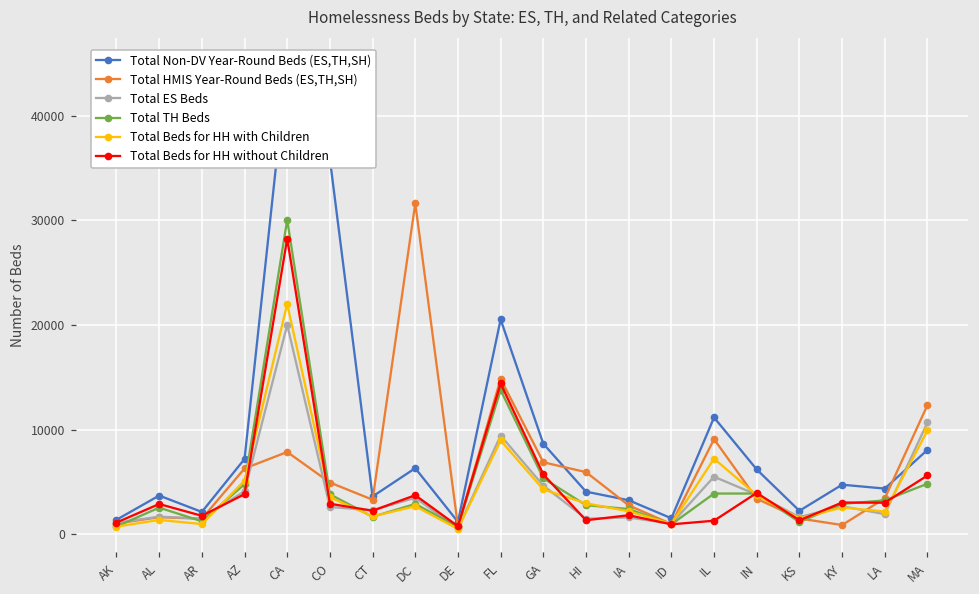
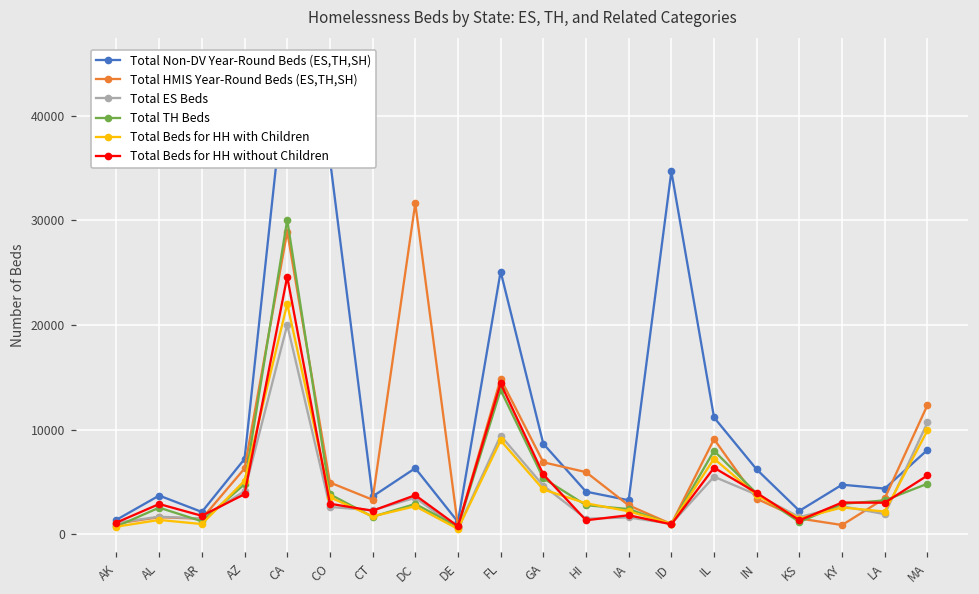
  {
    "Total Non-DV Year-Round Beds (ES,TH,SH)": {
      "AL": 4000,
      "AR": 2000,
      "AZ": 7000,
      "CO": 36000,
      "CT": 4000,
      "DC": 6000,
      "DE": 1000,
-     "FL": 21000,
+     "FL": 25000,
      "GA": 9000,
      "HI": 4000,
      "IA": 3000,
-     "ID": 2000,
+     "ID": 35000,
      "IL": 11000,
      "IN": 6000,
      "KS": 2000,
      "KY": 5000,
      "LA": 4000,
      "MA": 8000
    },
    "Total HMIS Year-Round Beds (ES,TH,SH)": {
      "AZ": 6000,
-     "CA": 8000,
+     "CA": 29000,
      "CO": 5000,
      "CT": 3000,
      "DC": 32000,
      "FL": 15000,
      "GA": 7000,
      "HI": 6000,
      "IA": 3000,
      "IL": 9000,
      "IN": 3000,
      "KY": 1000,
      "MA": 12000
    },
    "Total ES Beds": {
      "AZ": 4000,
      "CA": 20000,
      "CO": 3000,
      "FL": 9000,
      "GA": 5000,
      "IL": 5000,
      "MA": 11000
    },
    "Total TH Beds": {
      "AL": 3000,
      "AZ": 5000,
      "CA": 30000,
      "CO": 4000,
      "FL": 14000,
      "GA": 5000,
-     "IL": 4000,
+     "IL": 8000,
      "MA": 5000
    },
    "Total Beds for HH with Children": {
      "AZ": 5000,
      "CA": 22000,
      "CO": 4000,
      "FL": 9000,
      "GA": 4000,
      "IL": 7000,
      "MA": 10000
    },
    "Total Beds for HH without Children": {
      "AL": 3000,
      "AZ": 4000,
-     "CA": 28000,
+     "CA": 25000,
      "CO": 3000,
      "FL": 14000,
      "GA": 6000,
-     "IL": 1000,
+     "IL": 6000,
      "MA": 6000
    }
  }
